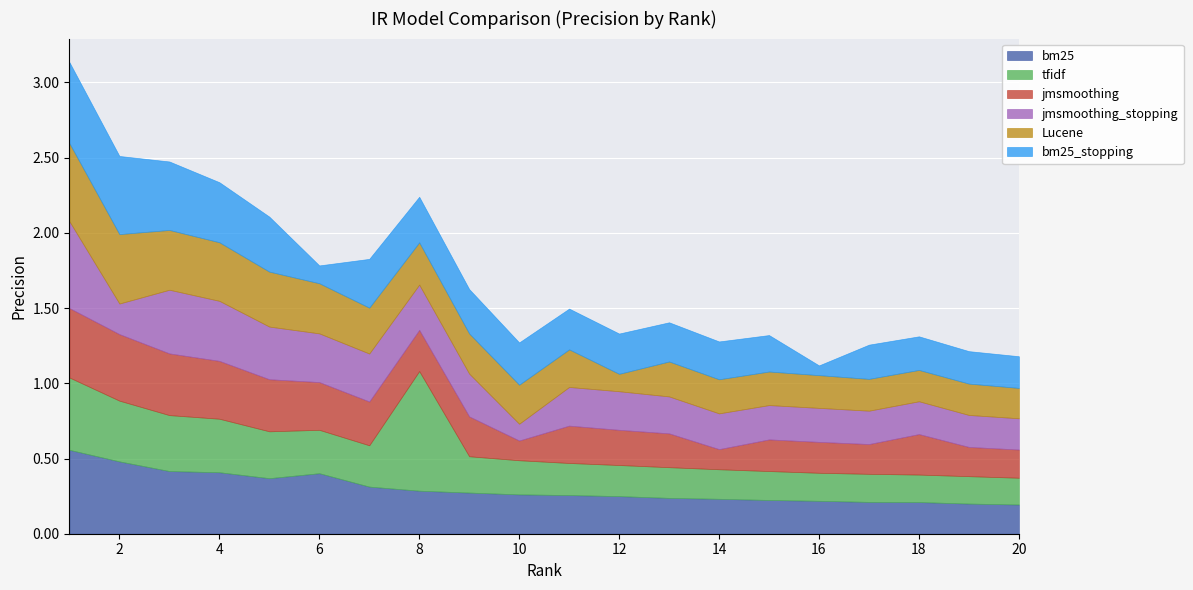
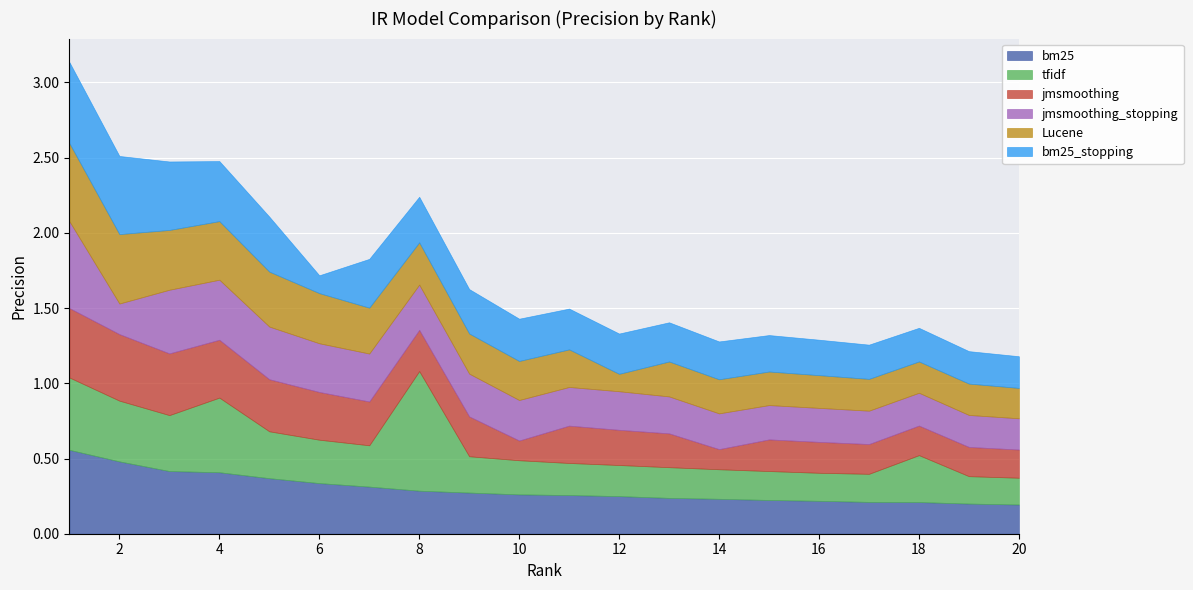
  {
    "bm25": {
      "2": 0.48,
      "4": 0.41,
-     "6": 0.40,
+     "6": 0.34,
      "8": 0.29,
      "10": 0.26,
      "12": 0.25,
      "14": 0.23,
      "16": 0.22,
      "18": 0.21,
      "20": 0.19
    },
    "tfidf": {
      "2": 0.40,
-     "4": 0.36,
+     "4": 0.50,
      "6": 0.29,
      "8": 0.80,
      "10": 0.23,
      "12": 0.21,
      "14": 0.20,
      "16": 0.19,
-     "18": 0.18,
+     "18": 0.31,
      "20": 0.18
    },
    "jmsmoothing": {
      "2": 0.44,
      "4": 0.38,
      "6": 0.32,
      "8": 0.27,
      "10": 0.13,
      "12": 0.23,
      "14": 0.13,
      "16": 0.21,
-     "18": 0.27,
+     "18": 0.20,
      "20": 0.19
    },
    "jmsmoothing_stopping": {
      "2": 0.20,
      "4": 0.40,
      "6": 0.32,
      "8": 0.30,
-     "10": 0.11,
+     "10": 0.27,
      "12": 0.26,
      "14": 0.24,
      "16": 0.23,
      "18": 0.22,
      "20": 0.21
    },
    "Lucene": {
      "2": 0.46,
      "4": 0.39,
      "6": 0.33,
      "8": 0.28,
      "10": 0.26,
      "12": 0.12,
      "14": 0.23,
      "16": 0.22,
      "18": 0.21,
      "20": 0.20
    },
    "bm25_stopping": {
      "2": 0.52,
      "4": 0.40,
      "6": 0.12,
      "8": 0.30,
      "10": 0.28,
      "12": 0.27,
      "14": 0.25,
-     "16": 0.06,
+     "16": 0.24,
      "18": 0.22,
      "20": 0.21
    }
  }
